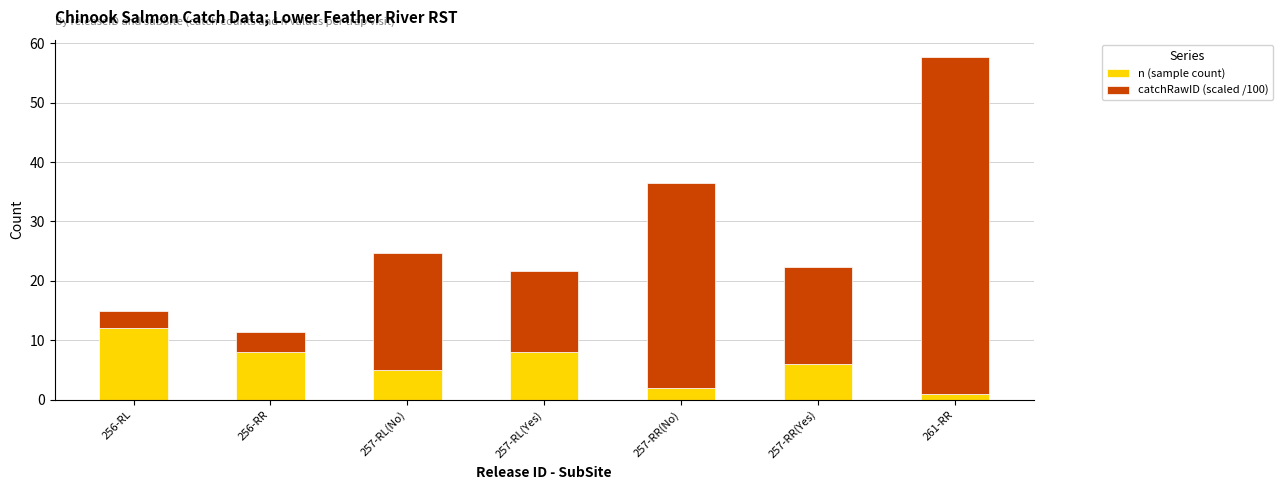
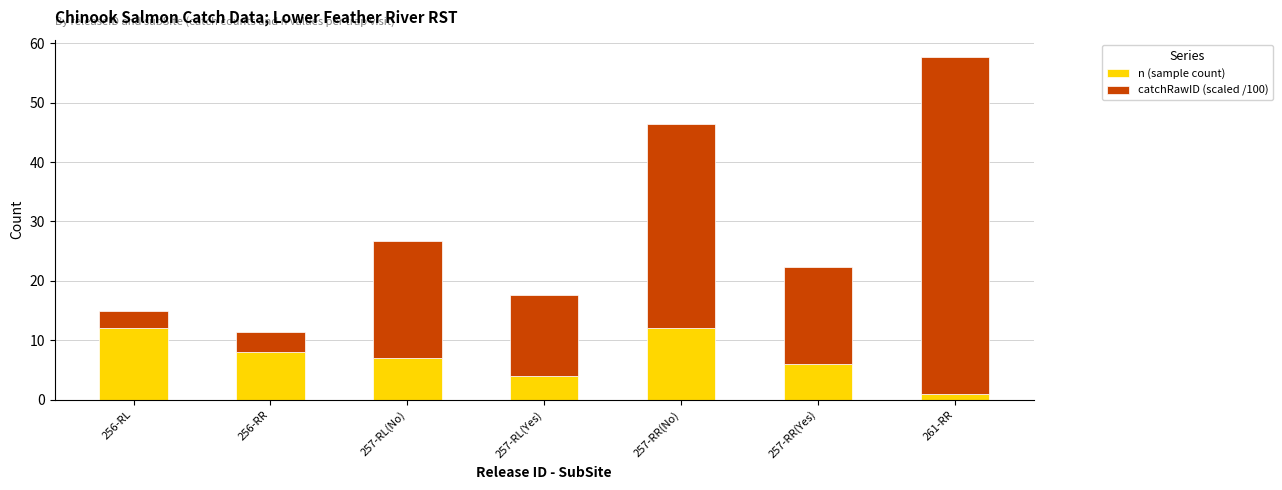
  {
    "n (sample count)": {
      "256-RL": 12,
      "256-RR": 8,
-     "257-RL(No)": 5,
-     "257-RL(Yes)": 8,
-     "257-RR(No)": 2,
+     "257-RL(No)": 7,
+     "257-RL(Yes)": 4,
+     "257-RR(No)": 12,
      "257-RR(Yes)": 6,
      "261-RR": 1
    },
    "catchRawID (scaled /100)": {
      "256-RL": 3,
      "256-RR": 3,
      "257-RL(No)": 20,
      "257-RL(Yes)": 14,
      "257-RR(No)": 34,
      "257-RR(Yes)": 16,
      "261-RR": 57
    }
  }
